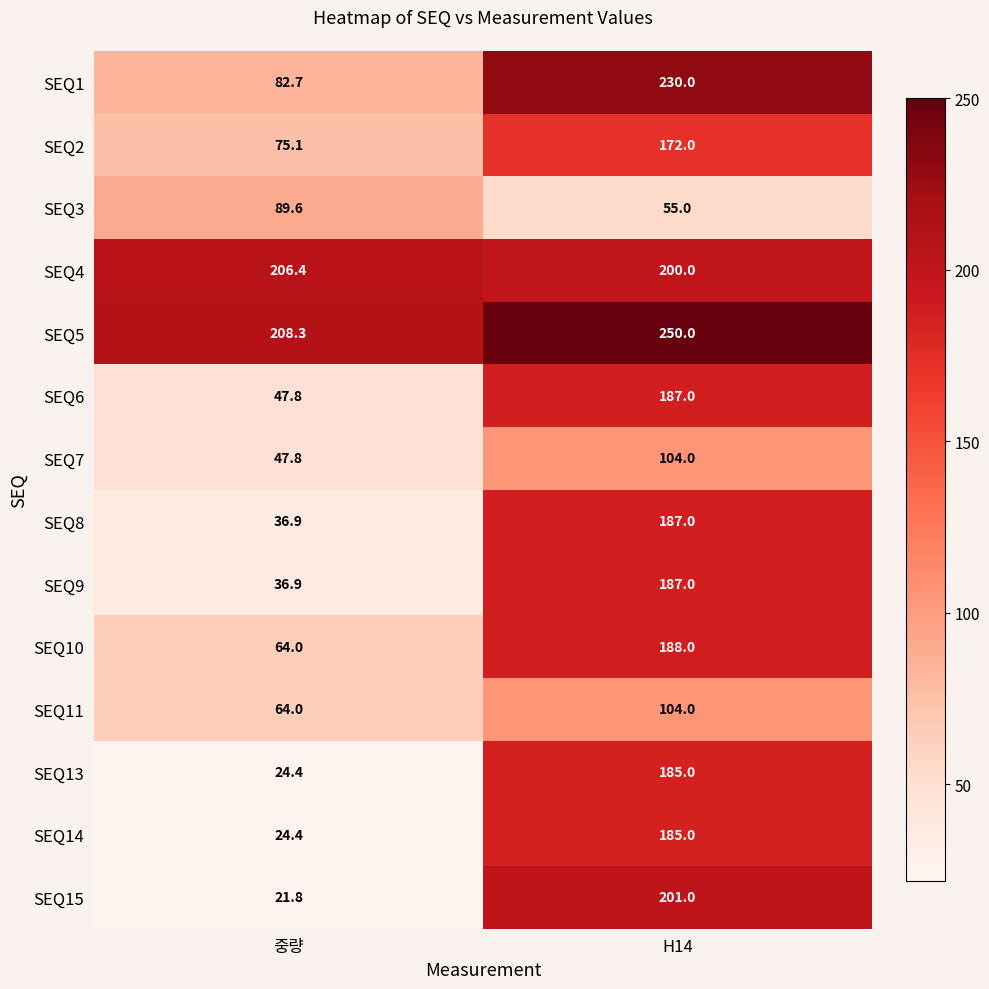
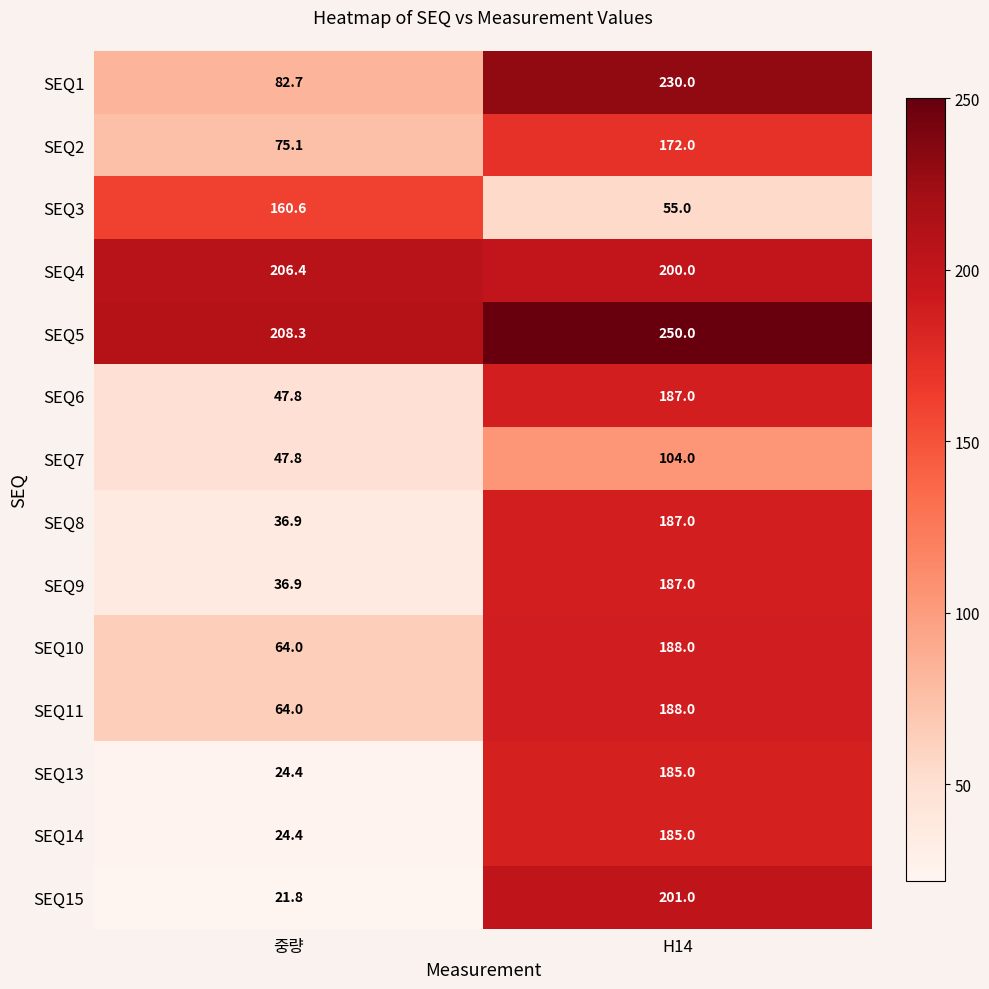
  {
    "SEQ1": {
      "중량": 82.7,
      "H14": 230.0
    },
    "SEQ2": {
      "중량": 75.1,
      "H14": 172.0
    },
    "SEQ3": {
-     "중량": 89.6,
+     "중량": 160.6,
      "H14": 55.0
    },
    "SEQ4": {
      "중량": 206.4,
      "H14": 200.0
    },
    "SEQ5": {
      "중량": 208.3,
      "H14": 250.0
    },
    "SEQ6": {
      "중량": 47.8,
      "H14": 187.0
    },
    "SEQ7": {
      "중량": 47.8,
      "H14": 104.0
    },
    "SEQ8": {
      "중량": 36.9,
      "H14": 187.0
    },
    "SEQ9": {
      "중량": 36.9,
      "H14": 187.0
    },
    "SEQ10": {
      "중량": 64.0,
      "H14": 188.0
    },
    "SEQ11": {
      "중량": 64.0,
-     "H14": 104.0
+     "H14": 188.0
    },
    "SEQ13": {
      "중량": 24.4,
      "H14": 185.0
    },
    "SEQ14": {
      "중량": 24.4,
      "H14": 185.0
    },
    "SEQ15": {
      "중량": 21.8,
      "H14": 201.0
    }
  }
